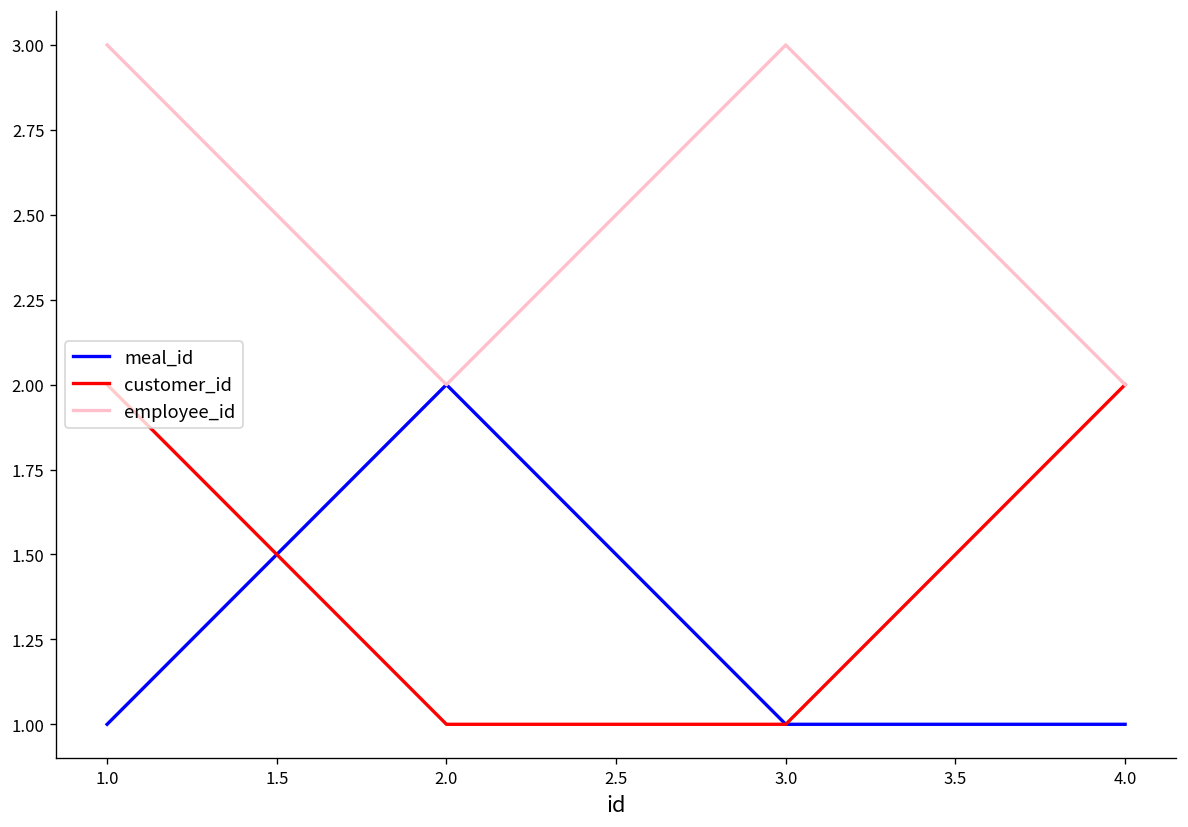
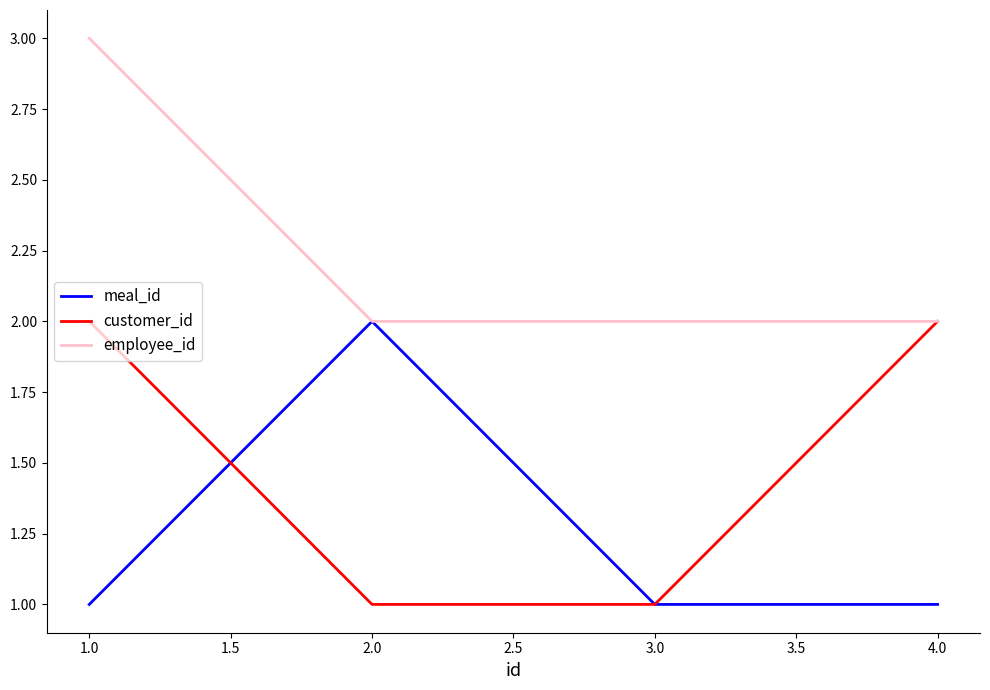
  {
    "meal_id": {
      "1.0": 1,
      "4.0": 1
    },
    "customer_id": {
      "2.0": 1
    },
    "employee_id": {
      "1.0": 3,
-     "3.0": 3
+     "3.0": 2
    }
  }
